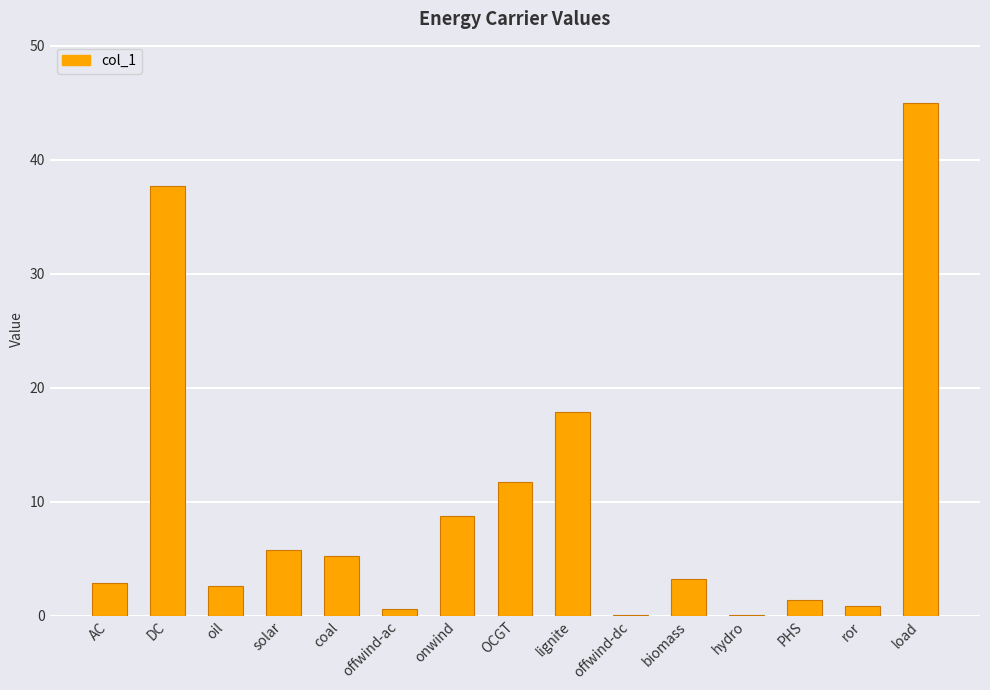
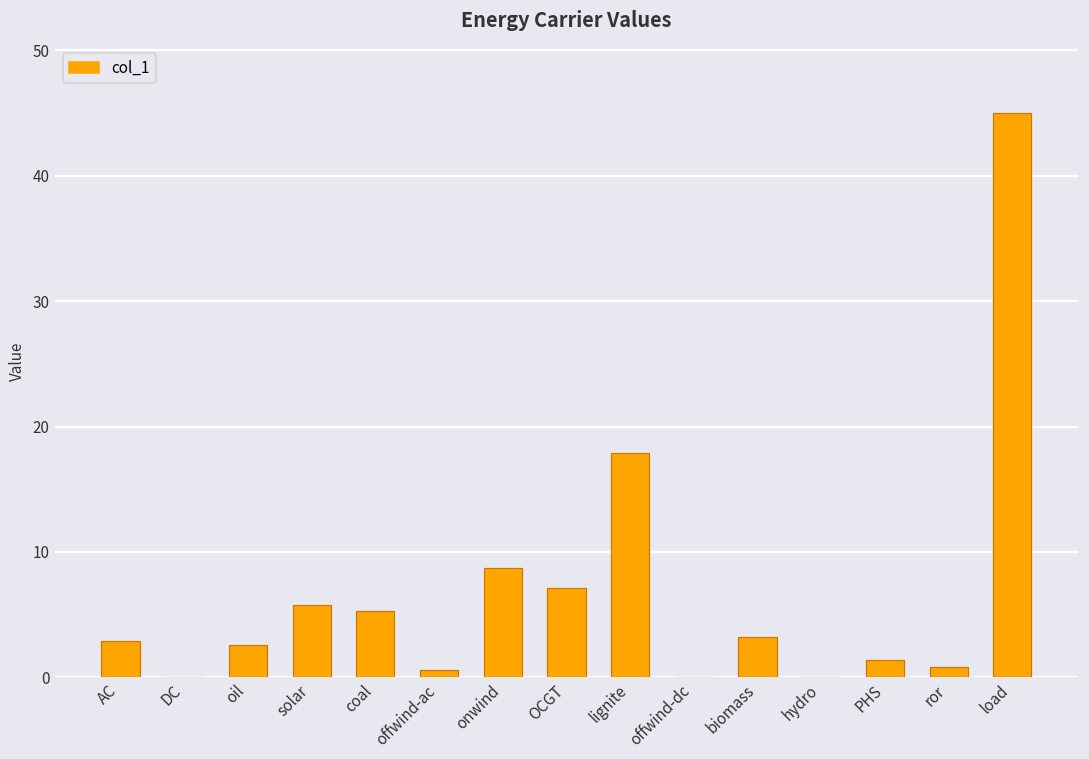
  {
    "AC": 2.9,
-   "DC": 37.7,
+   "DC": 0.1,
    "oil": 2.6,
    "solar": 5.8,
    "coal": 5.3,
    "offwind-ac": 0.6,
    "onwind": 8.7,
-   "OCGT": 11.7,
+   "OCGT": 7.2,
    "lignite": 17.9,
    "biomass": 3.2,
    "PHS": 1.4,
    "ror": 0.9,
    "load": 45.0
  }
